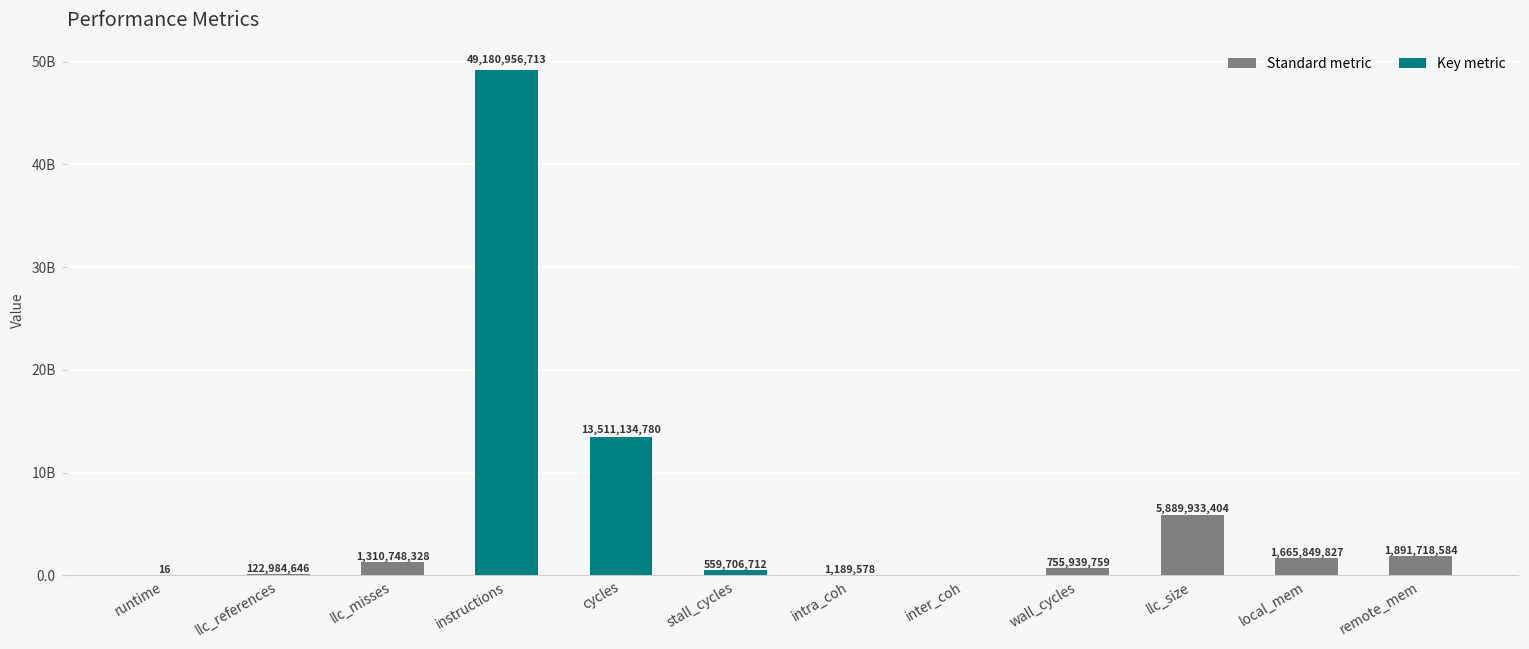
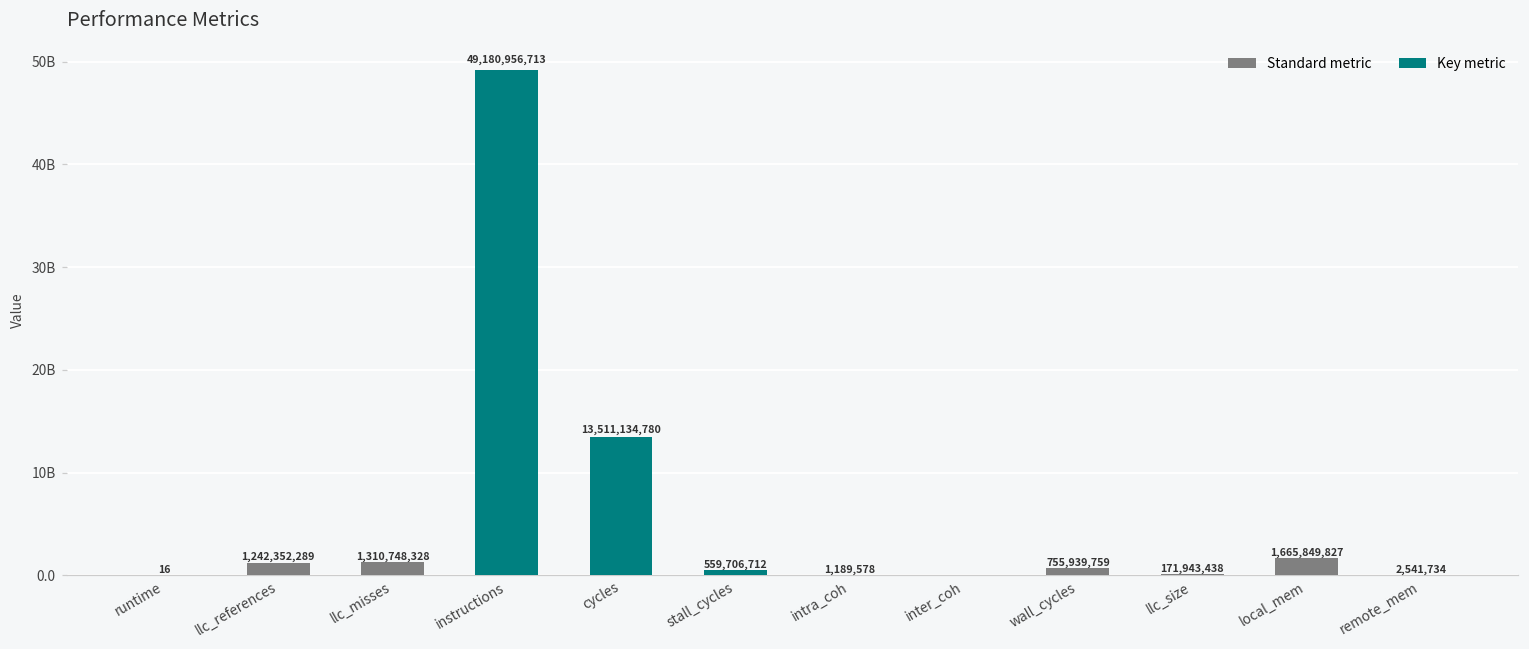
  {
    "runtime": "16",
-   "llc_references": "122,984,646",
+   "llc_references": "1,242,352,289",
    "llc_misses": "1,310,748,328",
    "instructions": "49,180,956,713",
    "cycles": "13,511,134,780",
    "stall_cycles": "559,706,712",
    "intra_coh": "1,189,578",
    "wall_cycles": "755,939,759",
-   "llc_size": "5,889,933,404",
+   "llc_size": "171,943,438",
    "local_mem": "1,665,849,827",
-   "remote_mem": "1,891,718,584"
+   "remote_mem": "2,541,734"
  }
